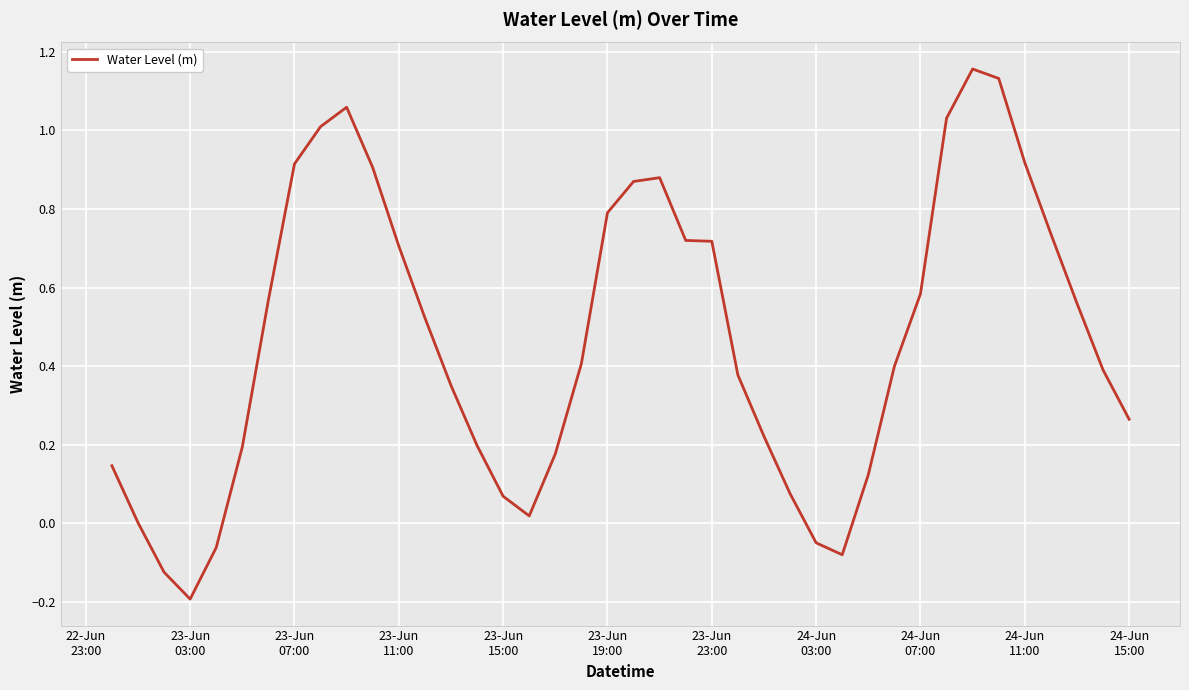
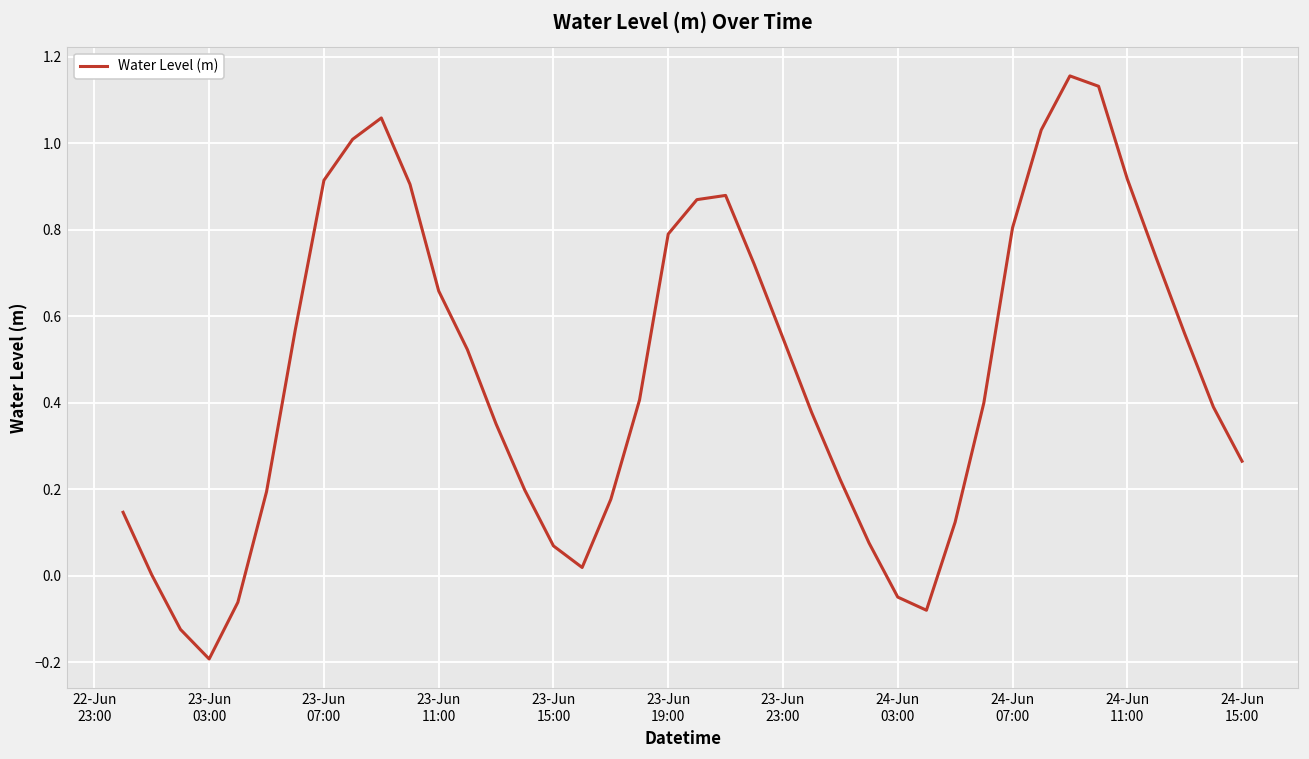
  {
    "23-Jun 03:00": -0.19,
    "23-Jun 07:00": 0.91,
-   "23-Jun 11:00": 0.71,
+   "23-Jun 11:00": 0.66,
    "23-Jun 15:00": 0.07,
    "23-Jun 19:00": 0.79,
-   "23-Jun 23:00": 0.72,
+   "23-Jun 23:00": 0.55,
    "24-Jun 03:00": -0.05,
-   "24-Jun 07:00": 0.58,
+   "24-Jun 07:00": 0.80,
    "24-Jun 11:00": 0.92,
    "24-Jun 15:00": 0.26
  }
